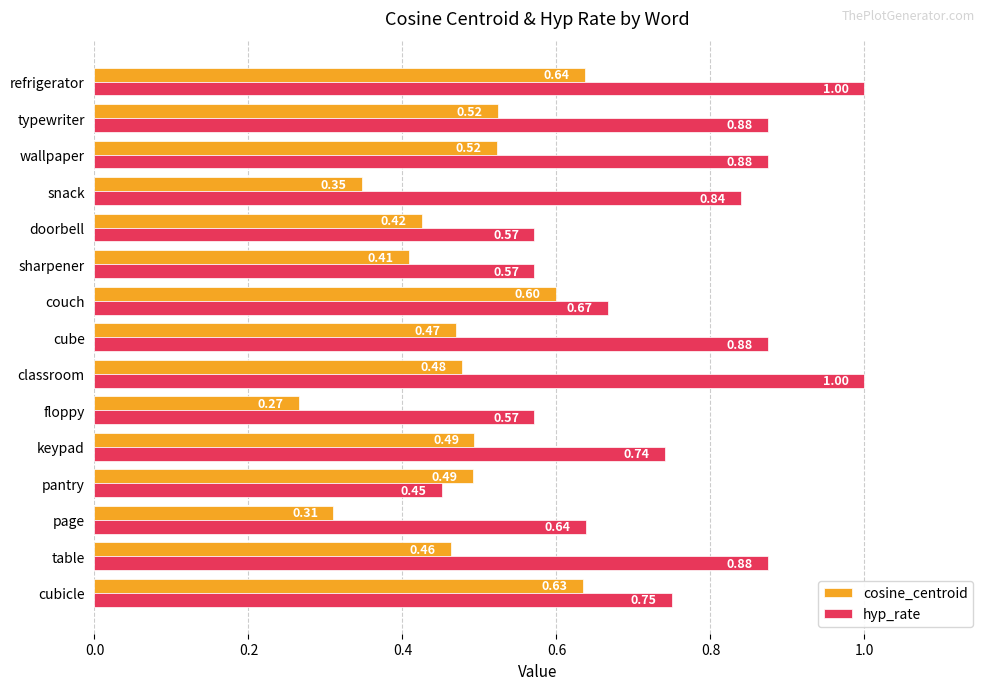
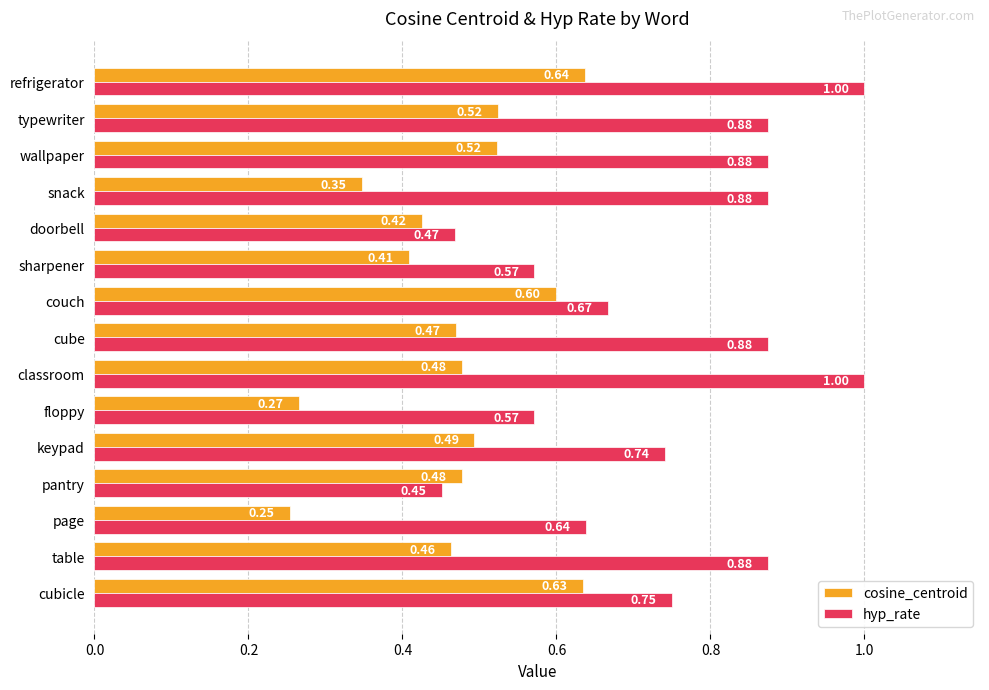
  {
    "cosine_centroid": {
      "refrigerator": 0.64,
      "typewriter": 0.52,
      "wallpaper": 0.52,
      "snack": 0.35,
      "doorbell": 0.42,
      "sharpener": 0.41,
      "couch": 0.60,
      "cube": 0.47,
      "classroom": 0.48,
      "floppy": 0.27,
      "keypad": 0.49,
-     "pantry": 0.49,
-     "page": 0.31,
+     "pantry": 0.48,
+     "page": 0.25,
      "table": 0.46,
      "cubicle": 0.63
    },
    "hyp_rate": {
      "refrigerator": 1.00,
      "typewriter": 0.88,
      "wallpaper": 0.88,
-     "snack": 0.84,
-     "doorbell": 0.57,
+     "snack": 0.88,
+     "doorbell": 0.47,
      "sharpener": 0.57,
      "couch": 0.67,
      "cube": 0.88,
      "classroom": 1.00,
      "floppy": 0.57,
      "keypad": 0.74,
      "pantry": 0.45,
      "page": 0.64,
      "table": 0.88,
      "cubicle": 0.75
    }
  }
